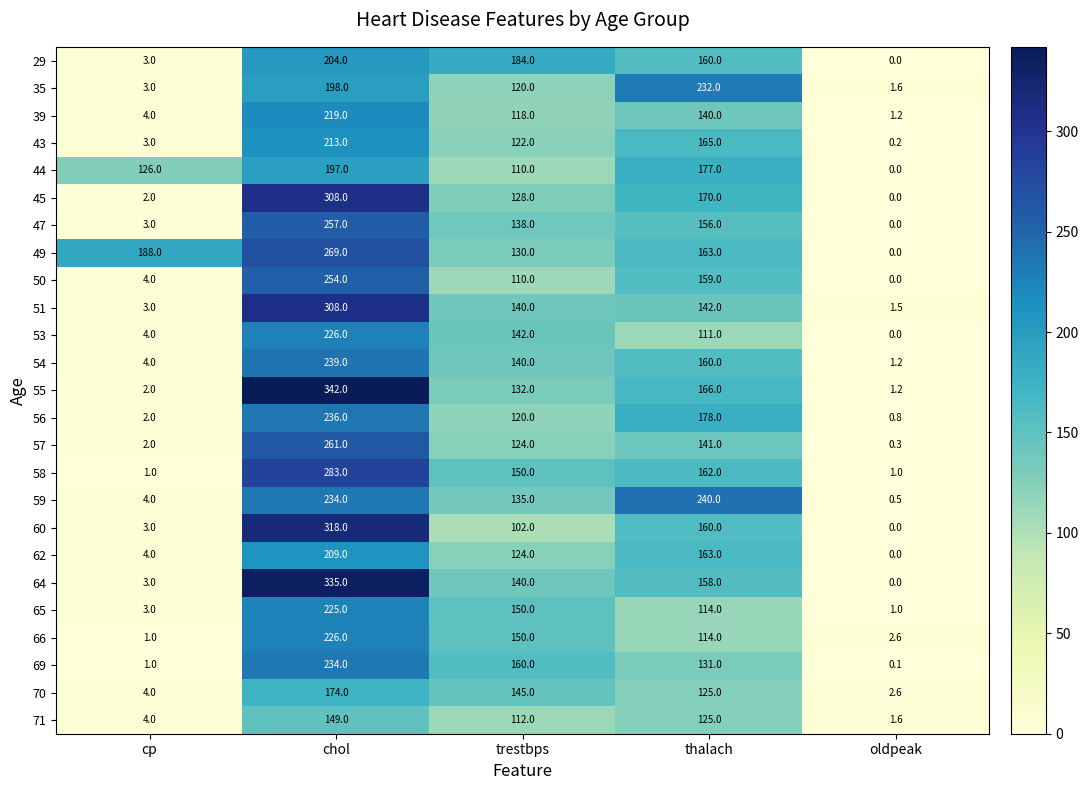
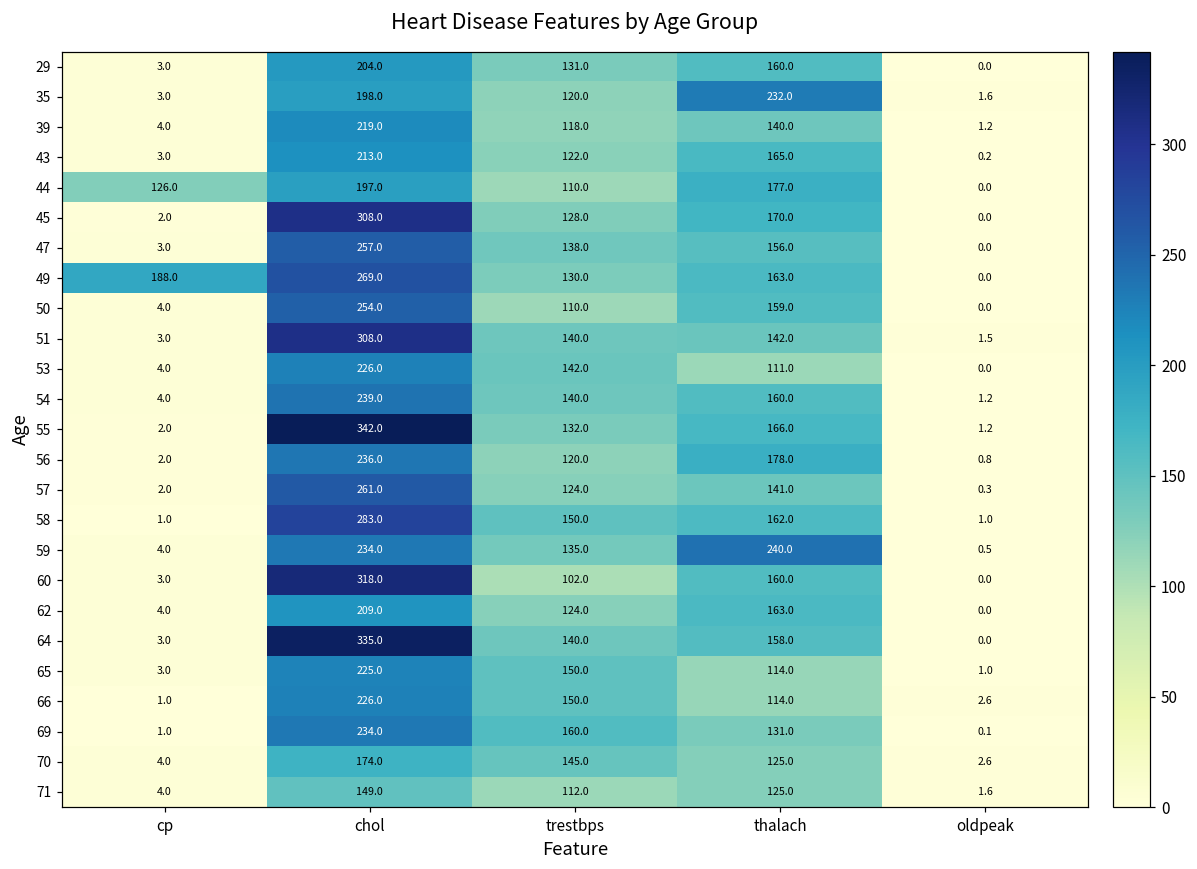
  {
    "29": {
      "cp": 3.0,
      "chol": 204.0,
-     "trestbps": 184.0,
+     "trestbps": 131.0,
      "thalach": 160.0,
      "oldpeak": 0.0
    },
    "35": {
      "cp": 3.0,
      "chol": 198.0,
      "trestbps": 120.0,
      "thalach": 232.0,
      "oldpeak": 1.6
    },
    "39": {
      "cp": 4.0,
      "chol": 219.0,
      "trestbps": 118.0,
      "thalach": 140.0,
      "oldpeak": 1.2
    },
    "43": {
      "cp": 3.0,
      "chol": 213.0,
      "trestbps": 122.0,
      "thalach": 165.0,
      "oldpeak": 0.2
    },
    "44": {
      "cp": 126.0,
      "chol": 197.0,
      "trestbps": 110.0,
      "thalach": 177.0,
      "oldpeak": 0.0
    },
    "45": {
      "cp": 2.0,
      "chol": 308.0,
      "trestbps": 128.0,
      "thalach": 170.0,
      "oldpeak": 0.0
    },
    "47": {
      "cp": 3.0,
      "chol": 257.0,
      "trestbps": 138.0,
      "thalach": 156.0,
      "oldpeak": 0.0
    },
    "49": {
      "cp": 188.0,
      "chol": 269.0,
      "trestbps": 130.0,
      "thalach": 163.0,
      "oldpeak": 0.0
    },
    "50": {
      "cp": 4.0,
      "chol": 254.0,
      "trestbps": 110.0,
      "thalach": 159.0,
      "oldpeak": 0.0
    },
    "51": {
      "cp": 3.0,
      "chol": 308.0,
      "trestbps": 140.0,
      "thalach": 142.0,
      "oldpeak": 1.5
    },
    "53": {
      "cp": 4.0,
      "chol": 226.0,
      "trestbps": 142.0,
      "thalach": 111.0,
      "oldpeak": 0.0
    },
    "54": {
      "cp": 4.0,
      "chol": 239.0,
      "trestbps": 140.0,
      "thalach": 160.0,
      "oldpeak": 1.2
    },
    "55": {
      "cp": 2.0,
      "chol": 342.0,
      "trestbps": 132.0,
      "thalach": 166.0,
      "oldpeak": 1.2
    },
    "56": {
      "cp": 2.0,
      "chol": 236.0,
      "trestbps": 120.0,
      "thalach": 178.0,
      "oldpeak": 0.8
    },
    "57": {
      "cp": 2.0,
      "chol": 261.0,
      "trestbps": 124.0,
      "thalach": 141.0,
      "oldpeak": 0.3
    },
    "58": {
      "cp": 1.0,
      "chol": 283.0,
      "trestbps": 150.0,
      "thalach": 162.0,
      "oldpeak": 1.0
    },
    "59": {
      "cp": 4.0,
      "chol": 234.0,
      "trestbps": 135.0,
      "thalach": 240.0,
      "oldpeak": 0.5
    },
    "60": {
      "cp": 3.0,
      "chol": 318.0,
      "trestbps": 102.0,
      "thalach": 160.0,
      "oldpeak": 0.0
    },
    "62": {
      "cp": 4.0,
      "chol": 209.0,
      "trestbps": 124.0,
      "thalach": 163.0,
      "oldpeak": 0.0
    },
    "64": {
      "cp": 3.0,
      "chol": 335.0,
      "trestbps": 140.0,
      "thalach": 158.0,
      "oldpeak": 0.0
    },
    "65": {
      "cp": 3.0,
      "chol": 225.0,
      "trestbps": 150.0,
      "thalach": 114.0,
      "oldpeak": 1.0
    },
    "66": {
      "cp": 1.0,
      "chol": 226.0,
      "trestbps": 150.0,
      "thalach": 114.0,
      "oldpeak": 2.6
    },
    "69": {
      "cp": 1.0,
      "chol": 234.0,
      "trestbps": 160.0,
      "thalach": 131.0,
      "oldpeak": 0.1
    },
    "70": {
      "cp": 4.0,
      "chol": 174.0,
      "trestbps": 145.0,
      "thalach": 125.0,
      "oldpeak": 2.6
    },
    "71": {
      "cp": 4.0,
      "chol": 149.0,
      "trestbps": 112.0,
      "thalach": 125.0,
      "oldpeak": 1.6
    }
  }
